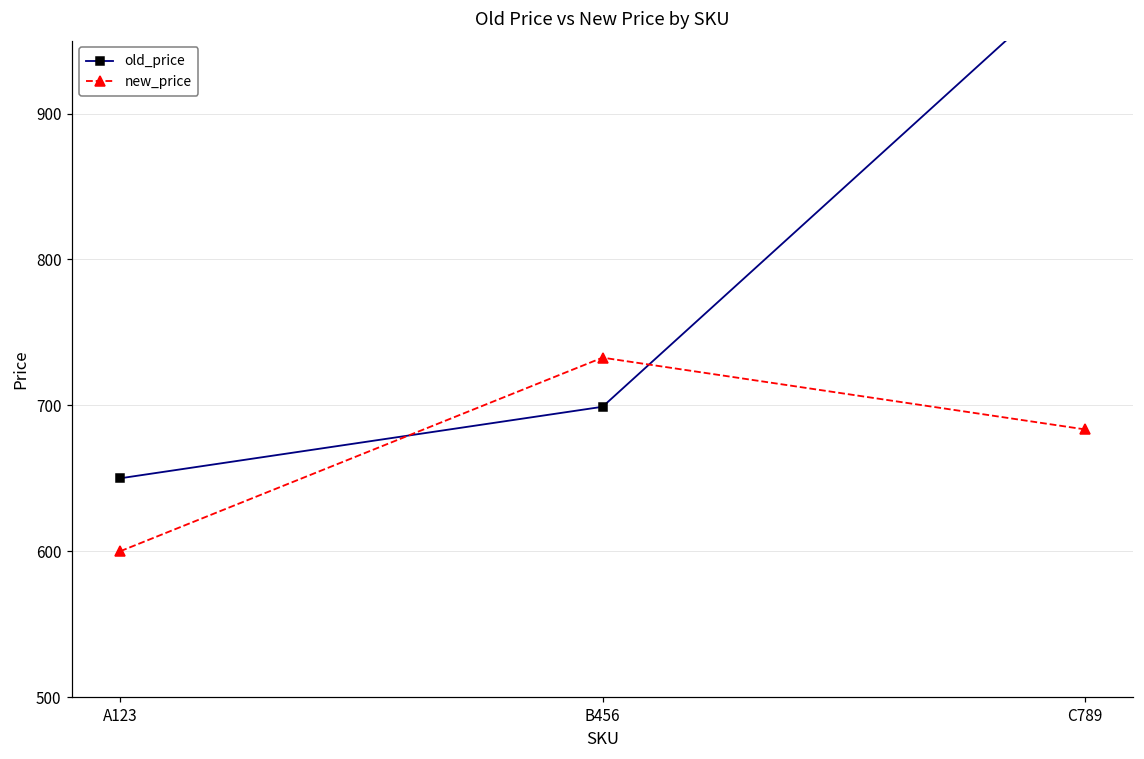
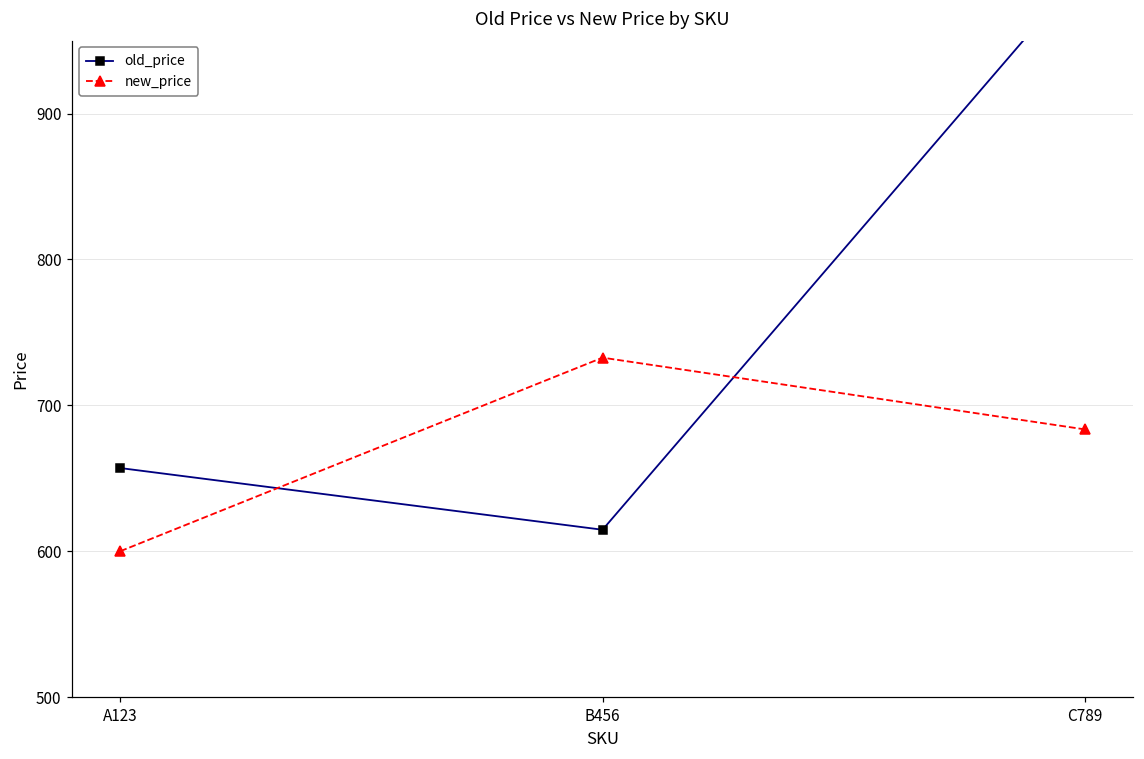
  {
    "old_price": {
-     "A123": 650,
-     "B456": 699
+     "A123": 657,
+     "B456": 615
    },
    "new_price": {
      "A123": 600,
      "B456": 733,
      "C789": 684
    }
  }
